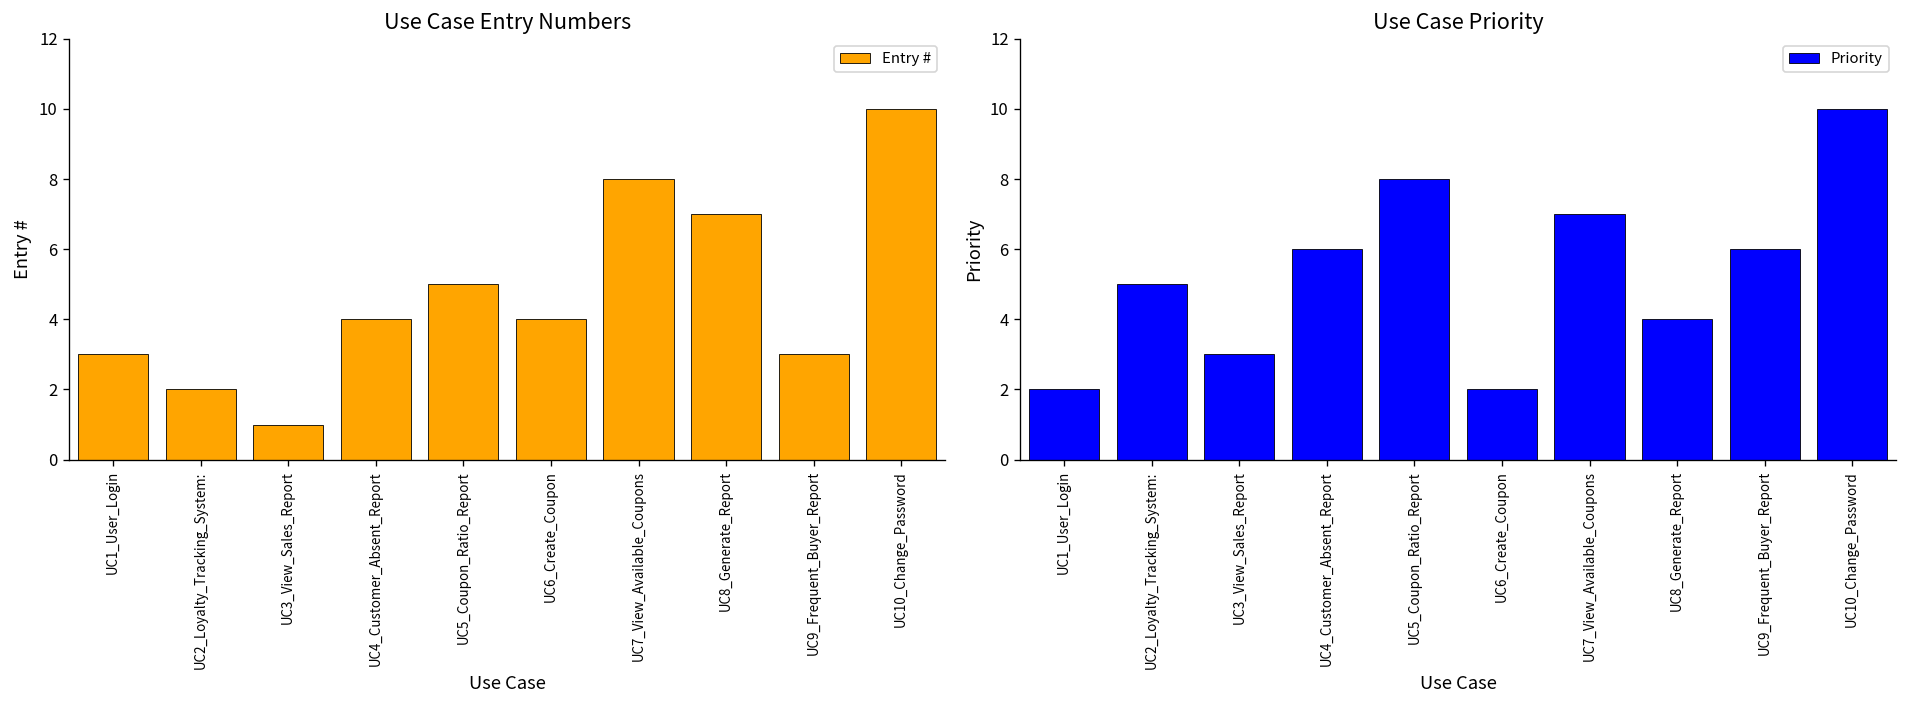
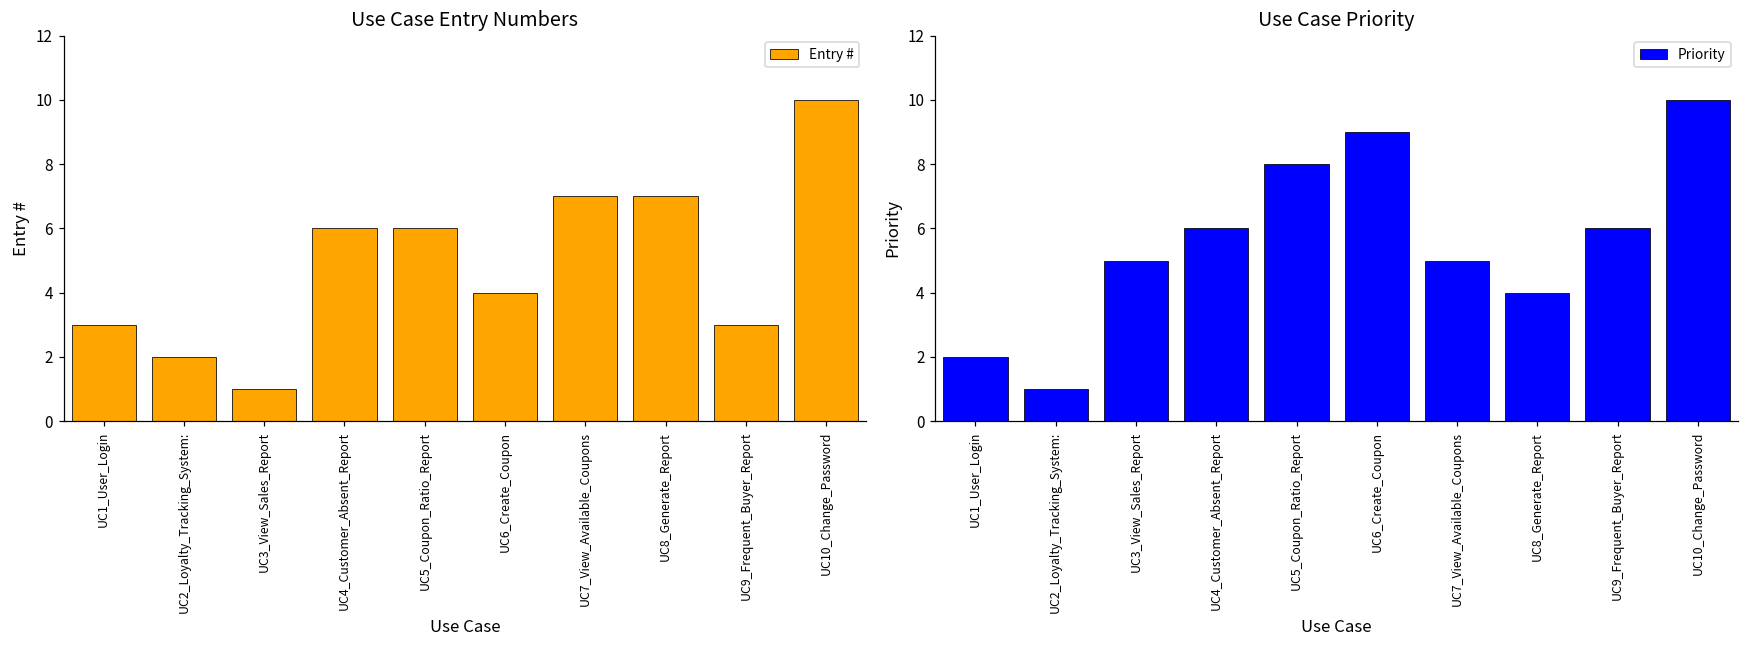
  {
    "Use Case Entry Numbers": {
      "UC1_User_Login": 3,
      "UC2_Loyalty_Tracking_System:": 2,
      "UC3_View_Sales_Report": 1,
-     "UC4_Customer_Absent_Report": 4,
-     "UC5_Coupon_Ratio_Report": 5,
+     "UC4_Customer_Absent_Report": 6,
+     "UC5_Coupon_Ratio_Report": 6,
      "UC6_Create_Coupon": 4,
-     "UC7_View_Available_Coupons": 8,
+     "UC7_View_Available_Coupons": 7,
      "UC8_Generate_Report": 7,
      "UC9_Frequent_Buyer_Report": 3,
      "UC10_Change_Password": 10
    },
    "Use Case Priority": {
      "UC1_User_Login": 2,
-     "UC2_Loyalty_Tracking_System:": 5,
-     "UC3_View_Sales_Report": 3,
+     "UC2_Loyalty_Tracking_System:": 1,
+     "UC3_View_Sales_Report": 5,
      "UC4_Customer_Absent_Report": 6,
      "UC5_Coupon_Ratio_Report": 8,
-     "UC6_Create_Coupon": 2,
-     "UC7_View_Available_Coupons": 7,
+     "UC6_Create_Coupon": 9,
+     "UC7_View_Available_Coupons": 5,
      "UC8_Generate_Report": 4,
      "UC9_Frequent_Buyer_Report": 6,
      "UC10_Change_Password": 10
    }
  }
